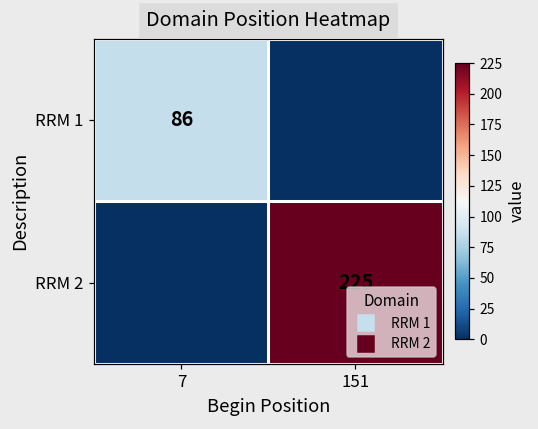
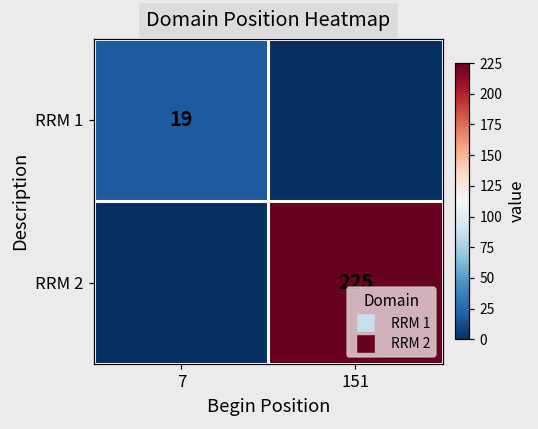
  {
    "RRM 1": {
-     "7": 86
+     "7": 19
    }
  }
